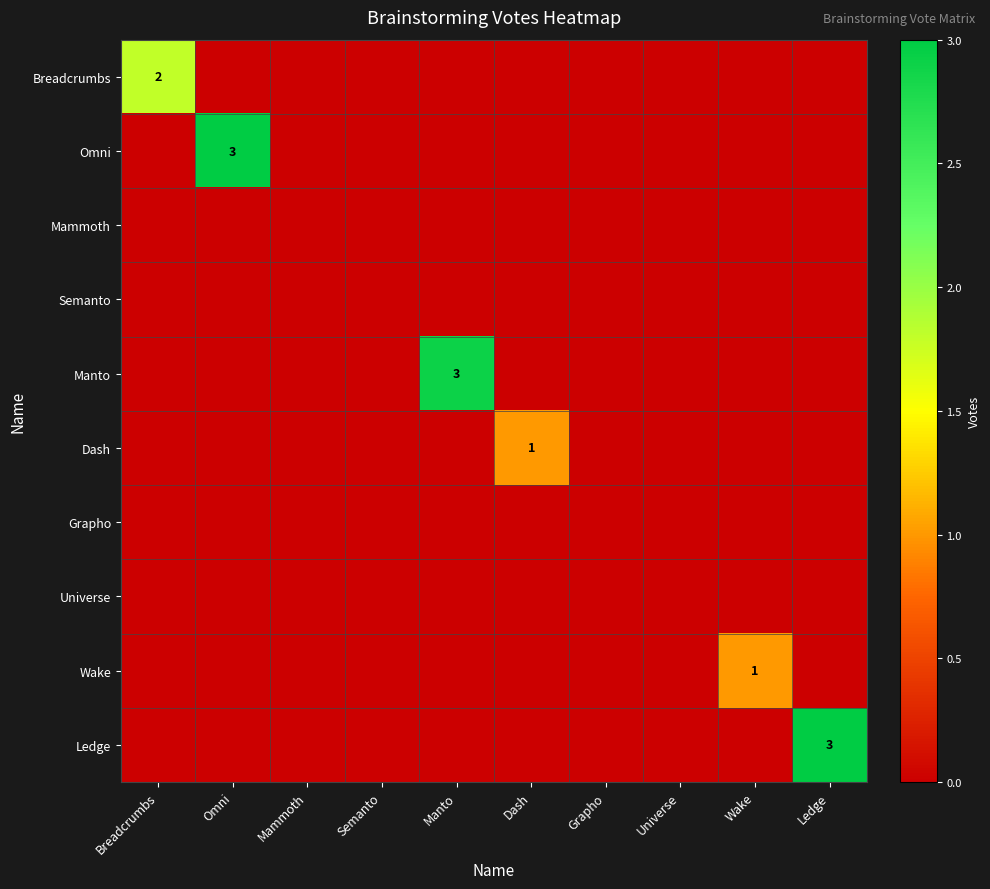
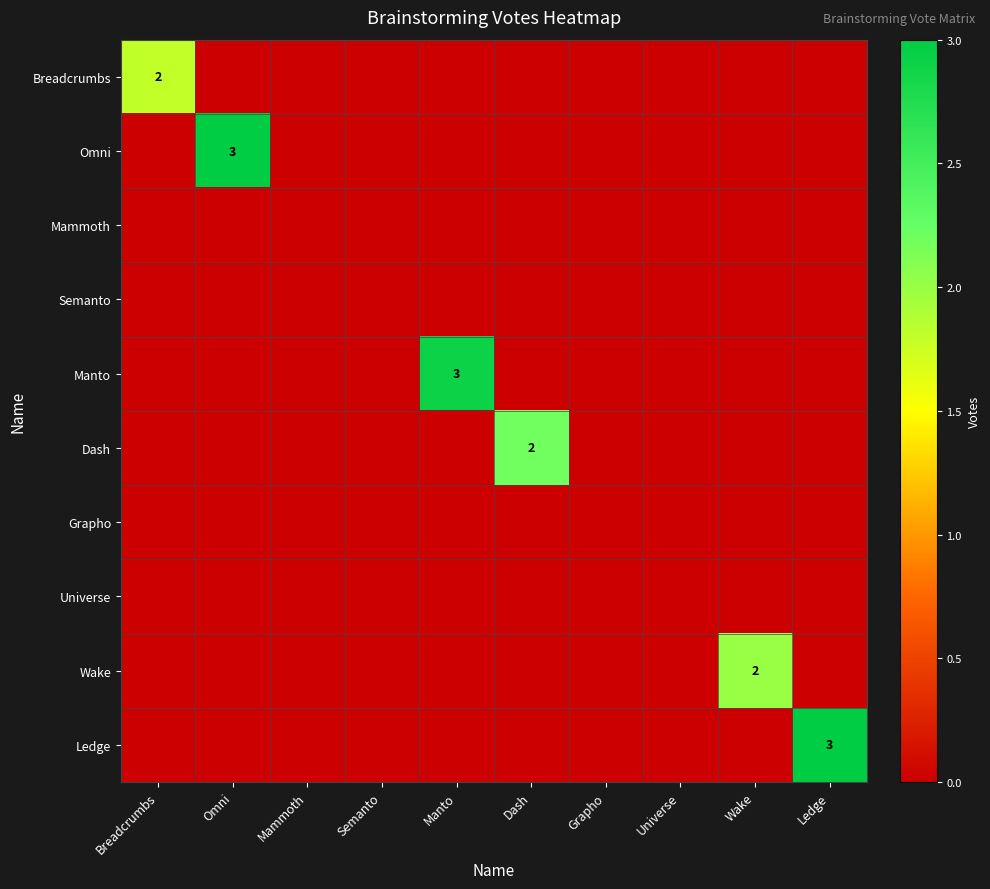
  {
    "Breadcrumbs": {
      "Breadcrumbs": 2
    },
    "Omni": {
      "Omni": 3
    },
    "Manto": {
      "Manto": 3
    },
    "Dash": {
-     "Dash": 1
+     "Dash": 2
    },
    "Wake": {
-     "Wake": 1
+     "Wake": 2
    },
    "Ledge": {
      "Ledge": 3
    }
  }
